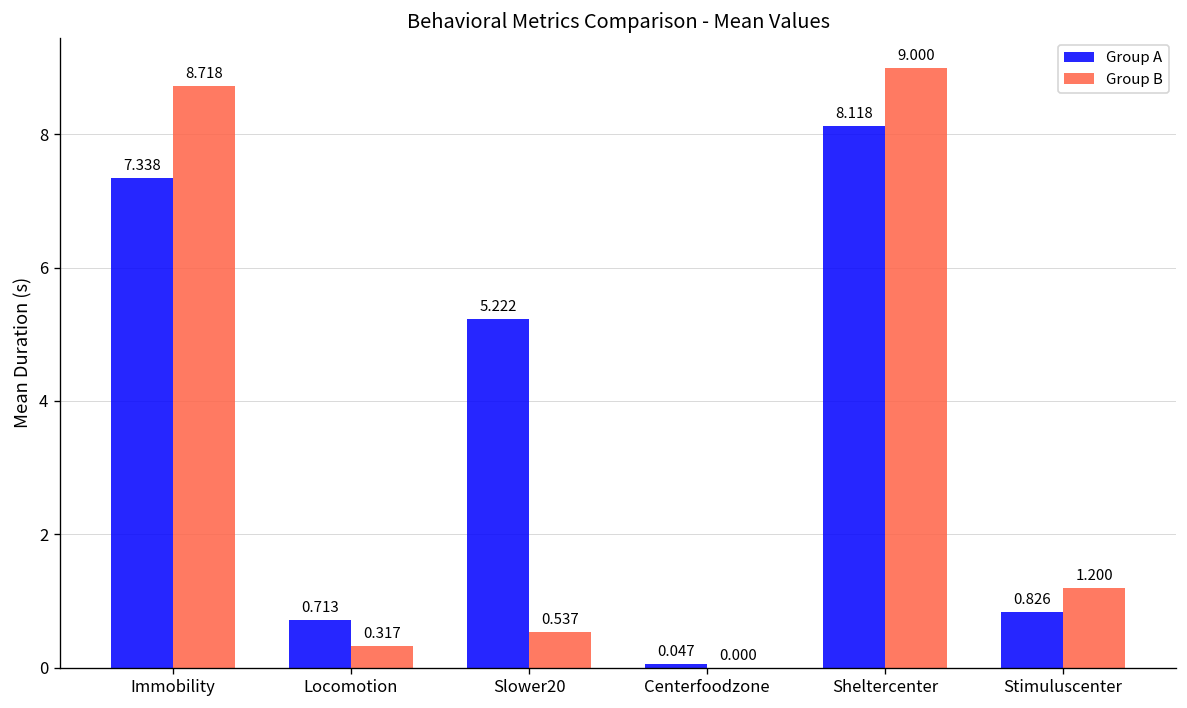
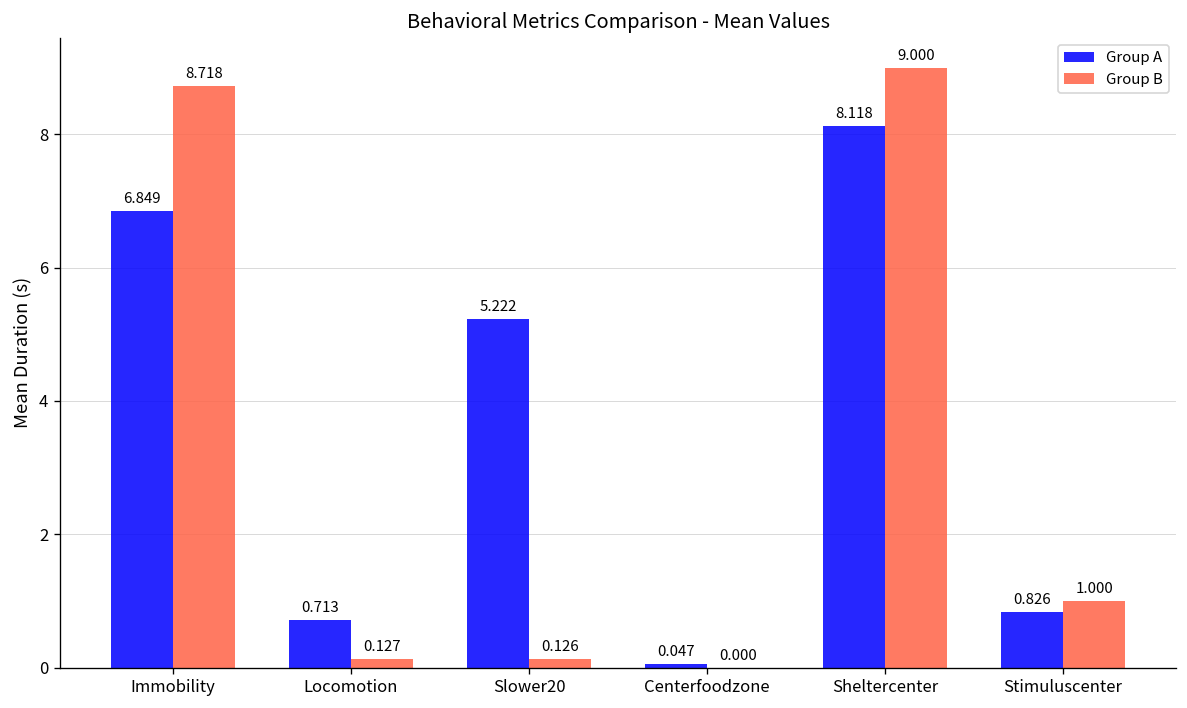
  {
    "Group A": {
-     "Immobility": 7.338,
+     "Immobility": 6.849,
      "Locomotion": 0.713,
      "Slower20": 5.222,
      "Centerfoodzone": 0.047,
      "Sheltercenter": 8.118,
      "Stimuluscenter": 0.826
    },
    "Group B": {
      "Immobility": 8.718,
-     "Locomotion": 0.317,
-     "Slower20": 0.537,
+     "Locomotion": 0.127,
+     "Slower20": 0.126,
      "Centerfoodzone": 0.000,
      "Sheltercenter": 9.000,
-     "Stimuluscenter": 1.200
+     "Stimuluscenter": 1.000
    }
  }
